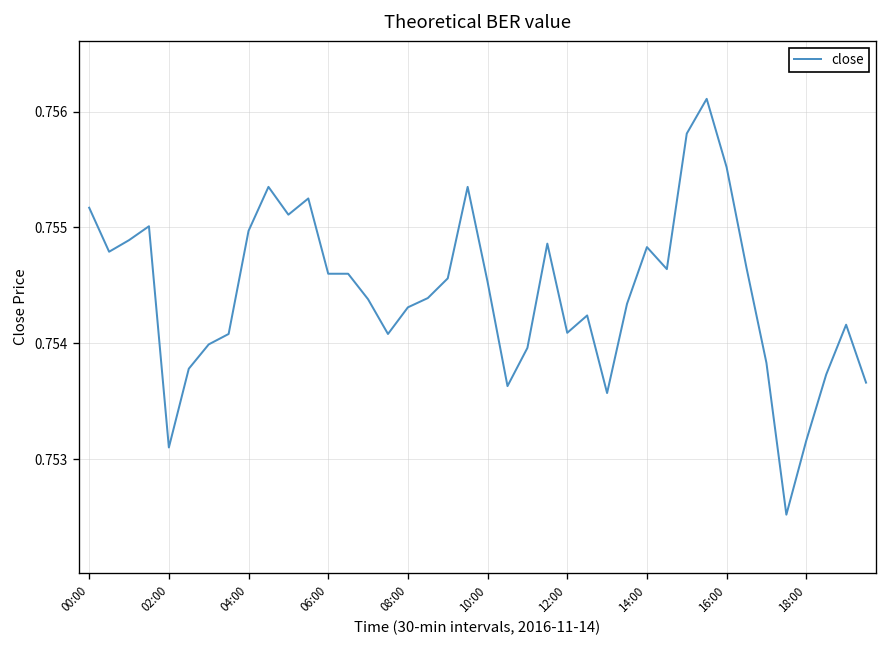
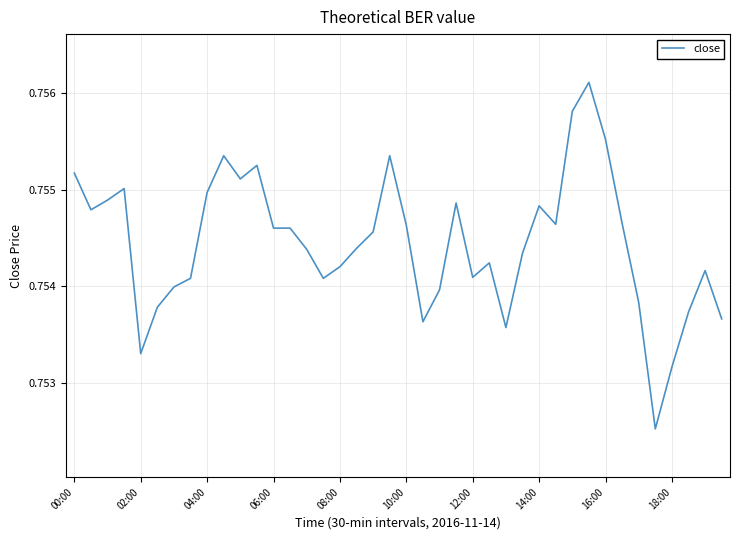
  {
    "00:00": 0.7552,
-   "02:00": 0.7531,
+   "02:00": 0.7533,
    "04:00": 0.7550,
    "06:00": 0.7546,
-   "08:00": 0.7543,
-   "10:00": 0.7545,
+   "08:00": 0.7542,
+   "10:00": 0.7546,
    "12:00": 0.7541,
    "14:00": 0.7548,
    "16:00": 0.7555,
    "18:00": 0.7532
  }
